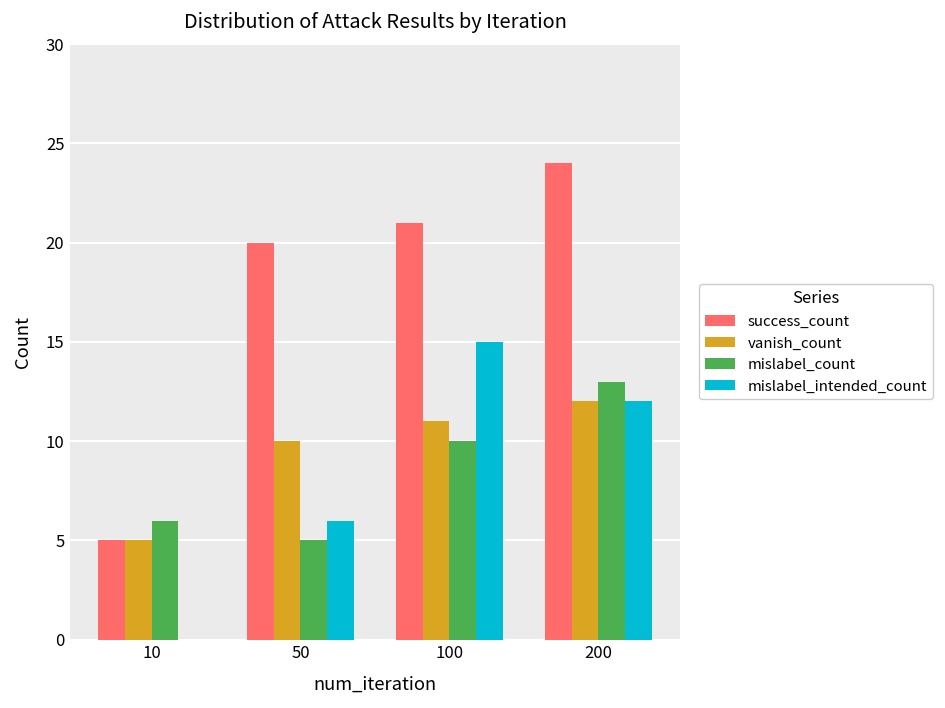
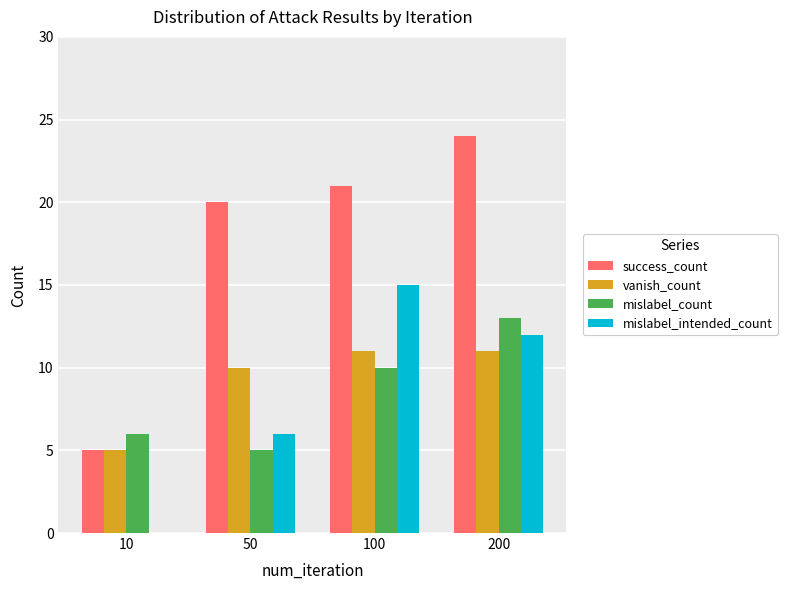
  {
    "success_count": {
      "10": 5,
      "50": 20,
      "100": 21,
      "200": 24
    },
    "vanish_count": {
      "10": 5,
      "50": 10,
      "100": 11,
-     "200": 12
+     "200": 11
    },
    "mislabel_count": {
      "10": 6,
      "50": 5,
      "100": 10,
      "200": 13
    },
    "mislabel_intended_count": {
      "10": 0,
      "50": 6,
      "100": 15,
      "200": 12
    }
  }
